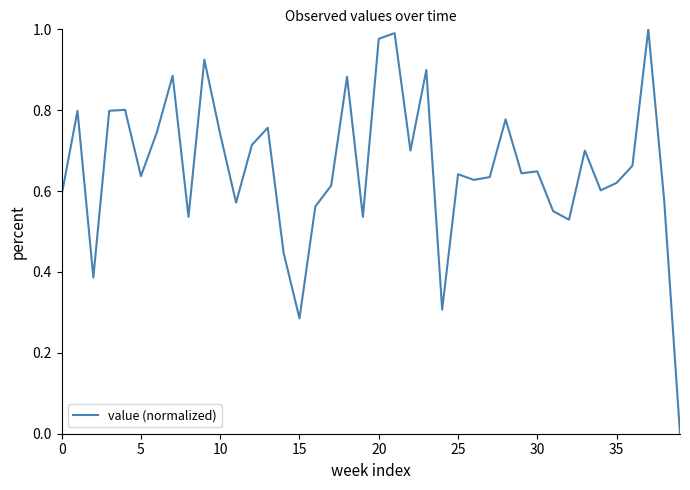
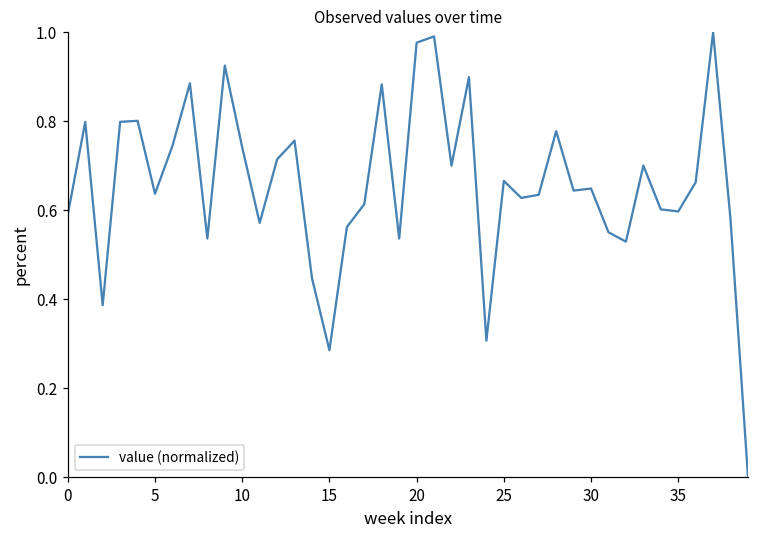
  {
    "0": 0.59,
    "5": 0.64,
    "10": 0.74,
    "15": 0.29,
    "20": 0.98,
-   "25": 0.64,
+   "25": 0.67,
    "30": 0.65,
-   "35": 0.62
+   "35": 0.60
  }
